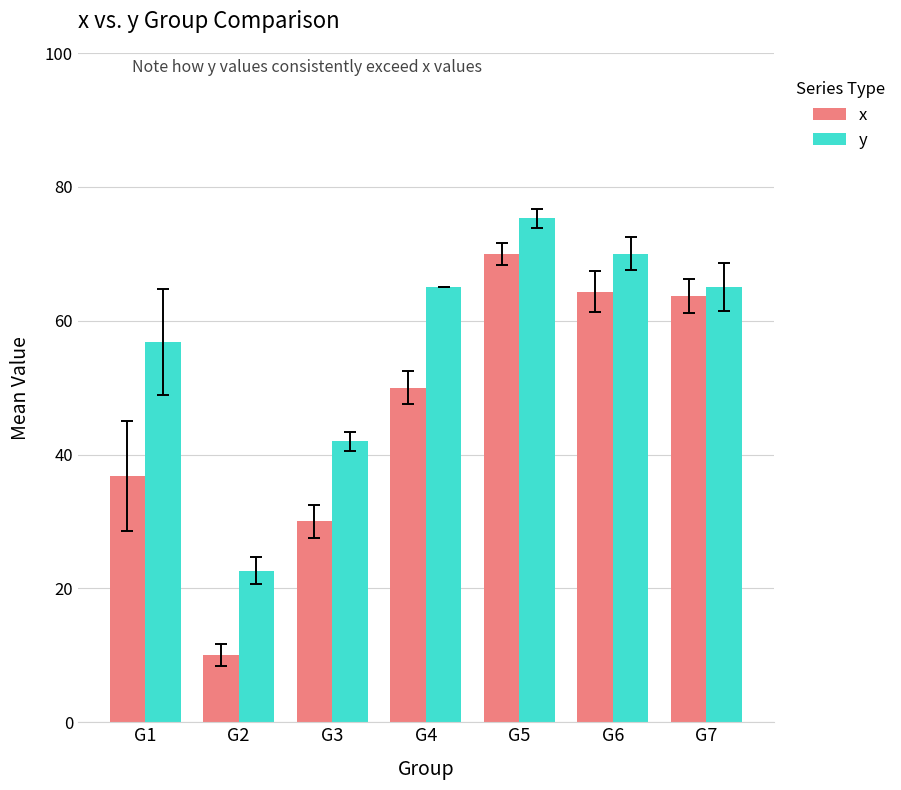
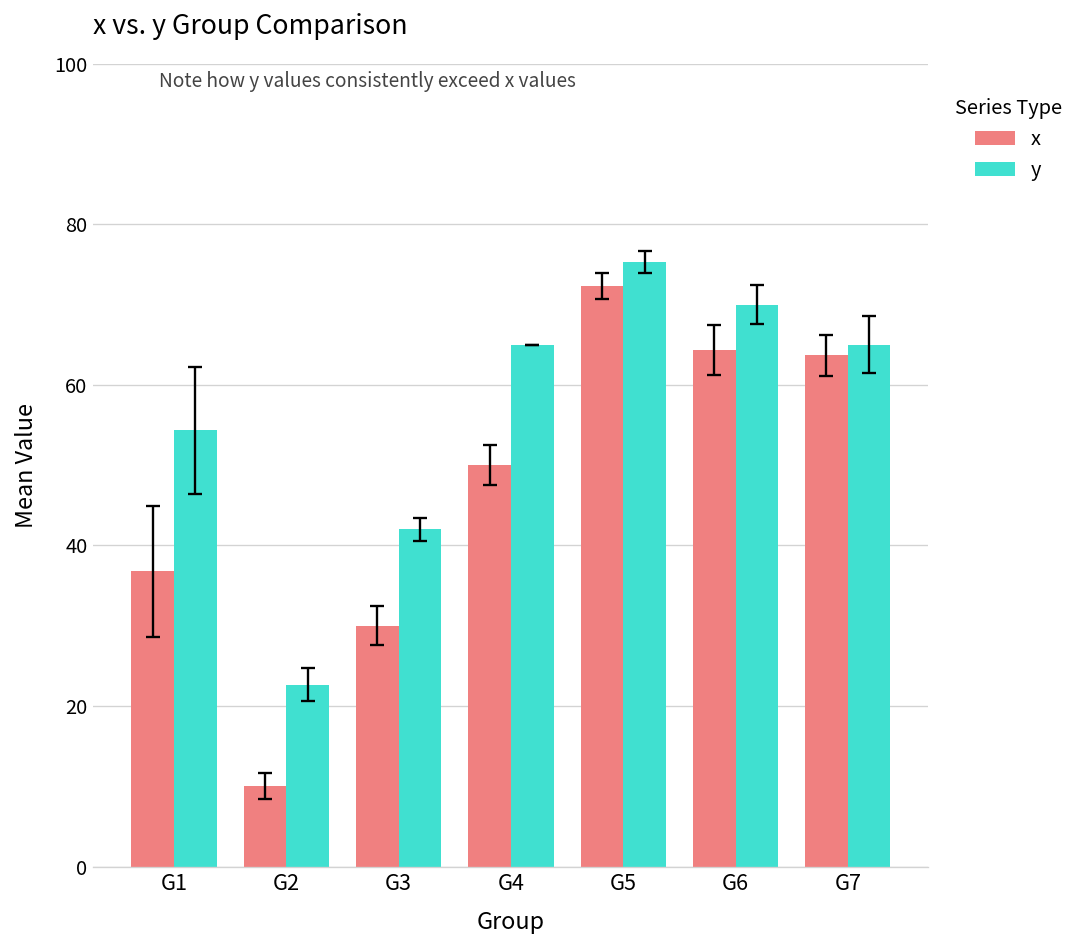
  {
    "x": {
      "G1": 37,
      "G2": 10,
      "G3": 30,
      "G4": 50,
-     "G5": 70,
+     "G5": 72,
      "G6": 64,
      "G7": 64
    },
    "y": {
-     "G1": 57,
+     "G1": 54,
      "G2": 23,
      "G3": 42,
      "G4": 65,
      "G5": 75,
      "G6": 70,
      "G7": 65
    }
  }
